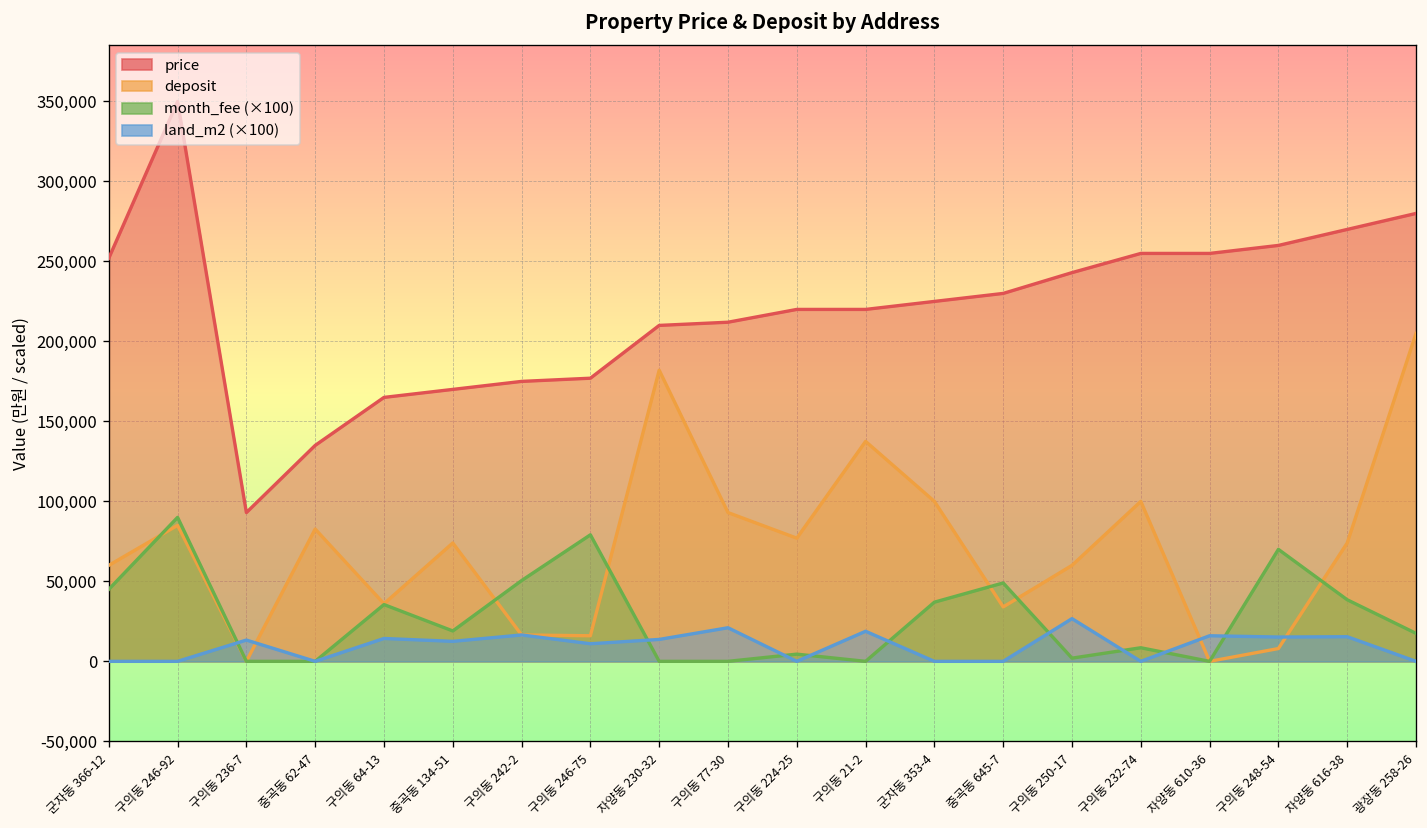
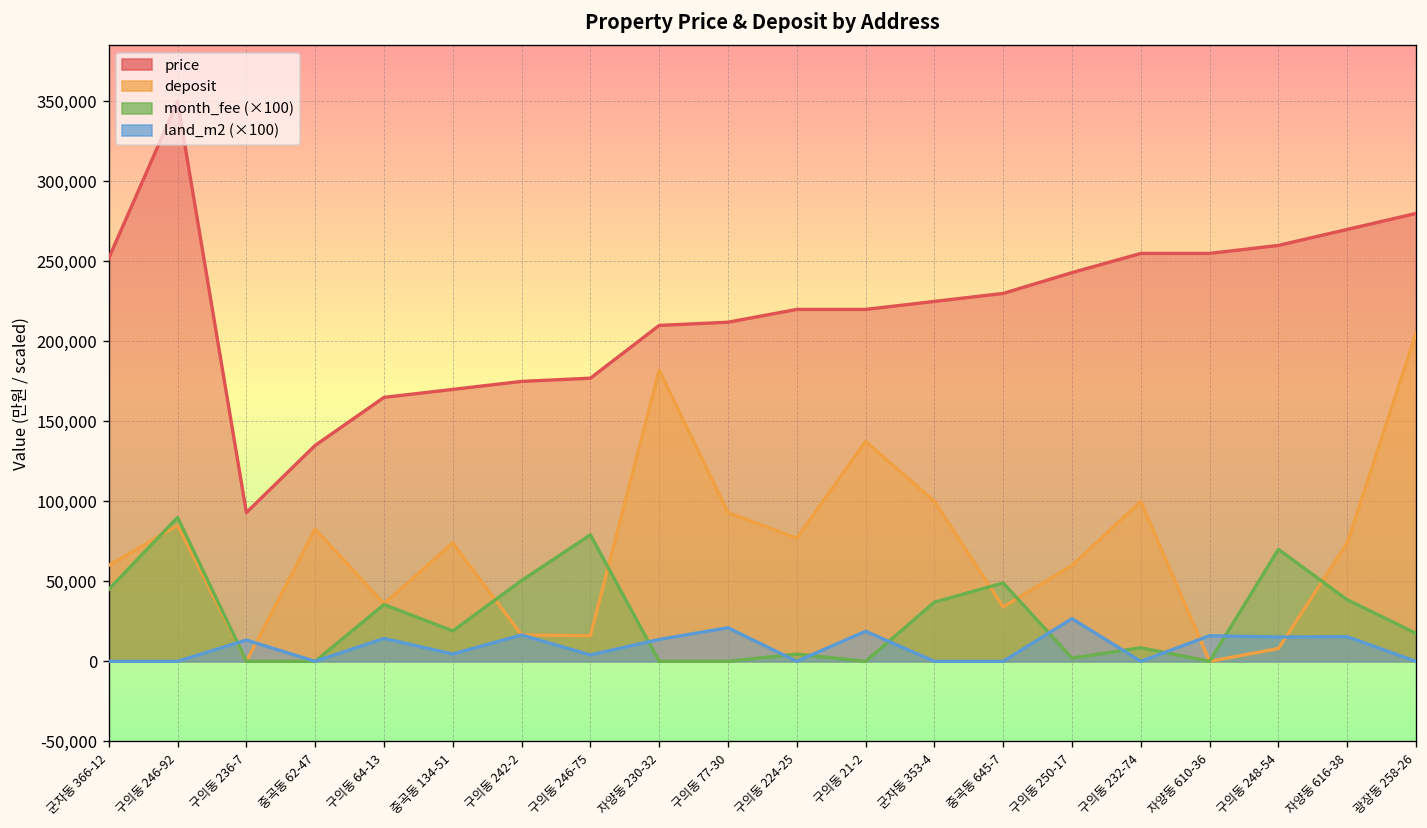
  {
    "month_fee (×100)": {
      "군자동 366-12": "45,000",
      "구의동 246-92": "90,000",
      "중곡동 134-51": "19,000",
      "구의동 242-2": "51,000",
      "구의동 246-75": "79,000",
      "자양동 230-32": "0",
      "구의동 77-30": "0",
      "구의동 224-25": "5,000",
      "구의동 21-2": "0",
      "군자동 353-4": "37,000",
      "중곡동 645-7": "49,000",
      "구의동 250-17": "2,000",
      "구의동 232-74": "9,000",
      "구의동 248-54": "70,000",
      "자양동 616-38": "39,000",
      "광장동 258-26": "18,000"
    },
    "land_m2 (×100)": {
      "군자동 366-12": "0",
      "구의동 246-92": "0",
      "구의동 236-7": "13,000",
      "구의동 64-13": "14,000",
-     "중곡동 134-51": "13,000",
-     "구의동 246-75": "11,000",
+     "중곡동 134-51": "5,000",
+     "구의동 246-75": "4,000",
      "자양동 230-32": "14,000",
      "구의동 77-30": "21,000",
      "구의동 224-25": "0",
      "구의동 21-2": "19,000",
      "군자동 353-4": "0",
      "중곡동 645-7": "0",
      "구의동 250-17": "27,000",
      "구의동 232-74": "0",
      "자양동 610-36": "16,000",
      "구의동 248-54": "15,000",
      "자양동 616-38": "15,000",
      "광장동 258-26": "0"
    }
  }
